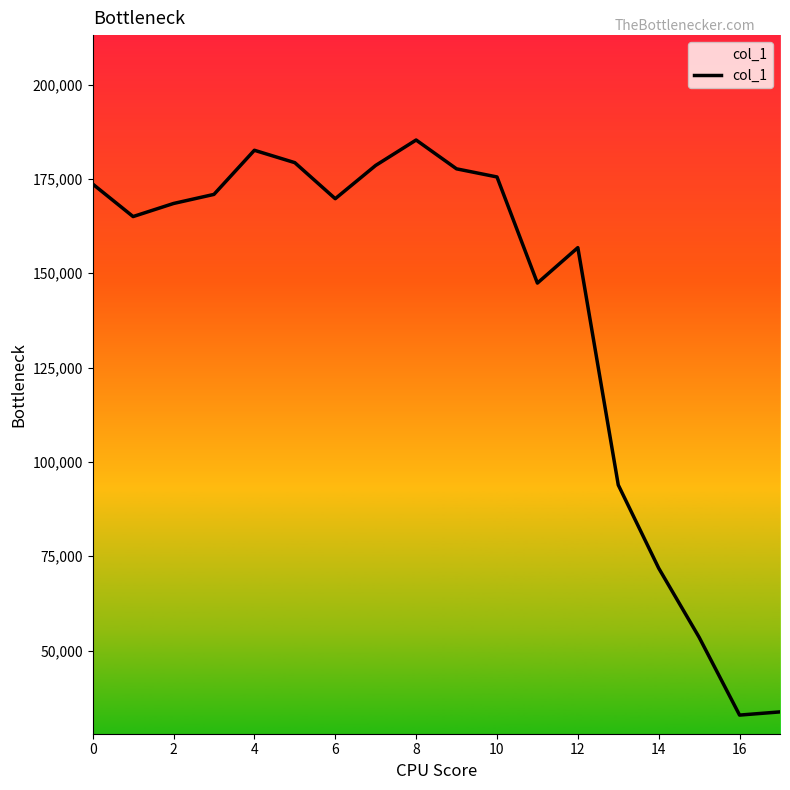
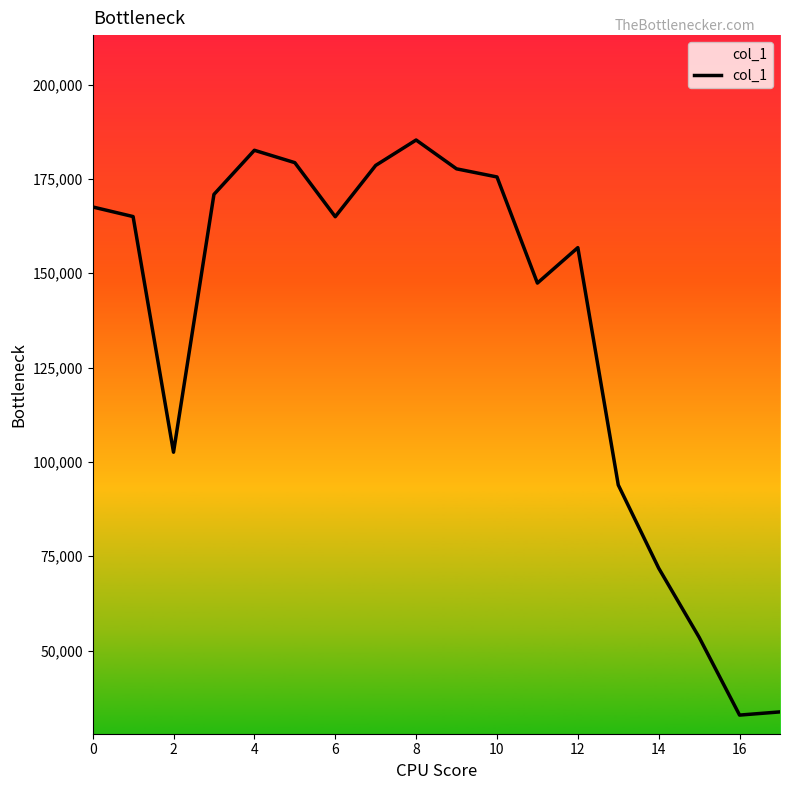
  {
-   "0": "174,000",
-   "2": "168,000",
+   "0": "168,000",
+   "2": "103,000",
    "4": "183,000",
-   "6": "170,000",
+   "6": "165,000",
    "8": "185,000",
    "10": "176,000",
    "12": "157,000",
    "14": "72,000",
    "16": "33,000"
  }
